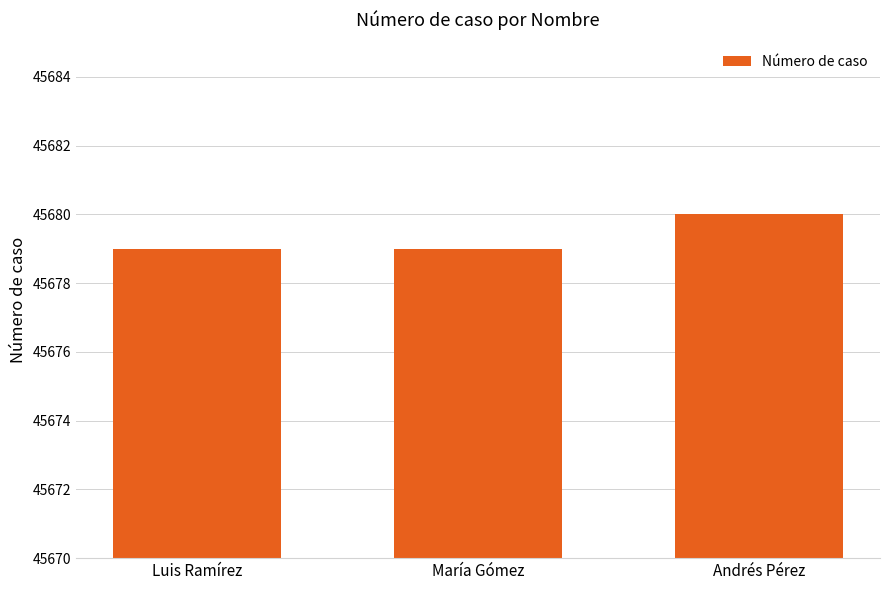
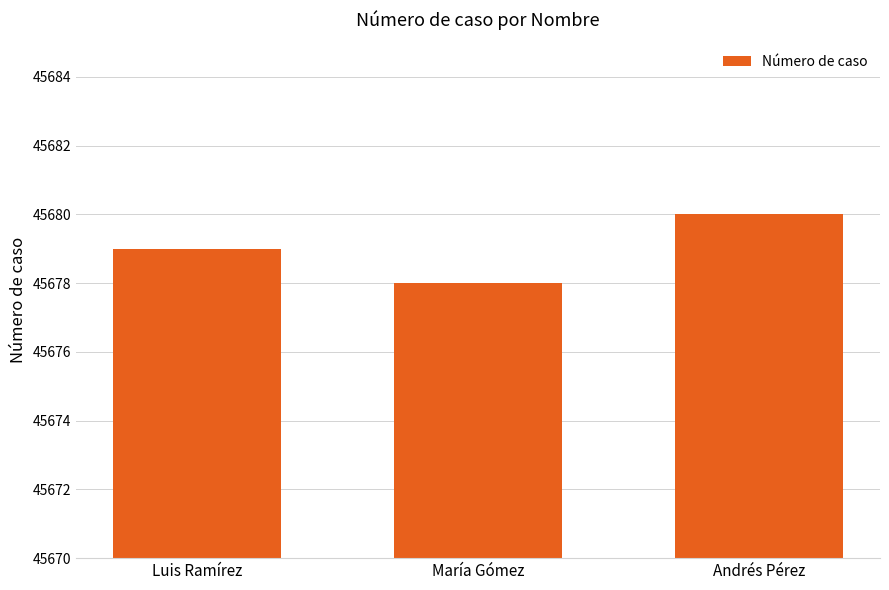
  {
    "Luis Ramírez": 45679,
-   "María Gómez": 45679,
+   "María Gómez": 45678,
    "Andrés Pérez": 45680
  }
